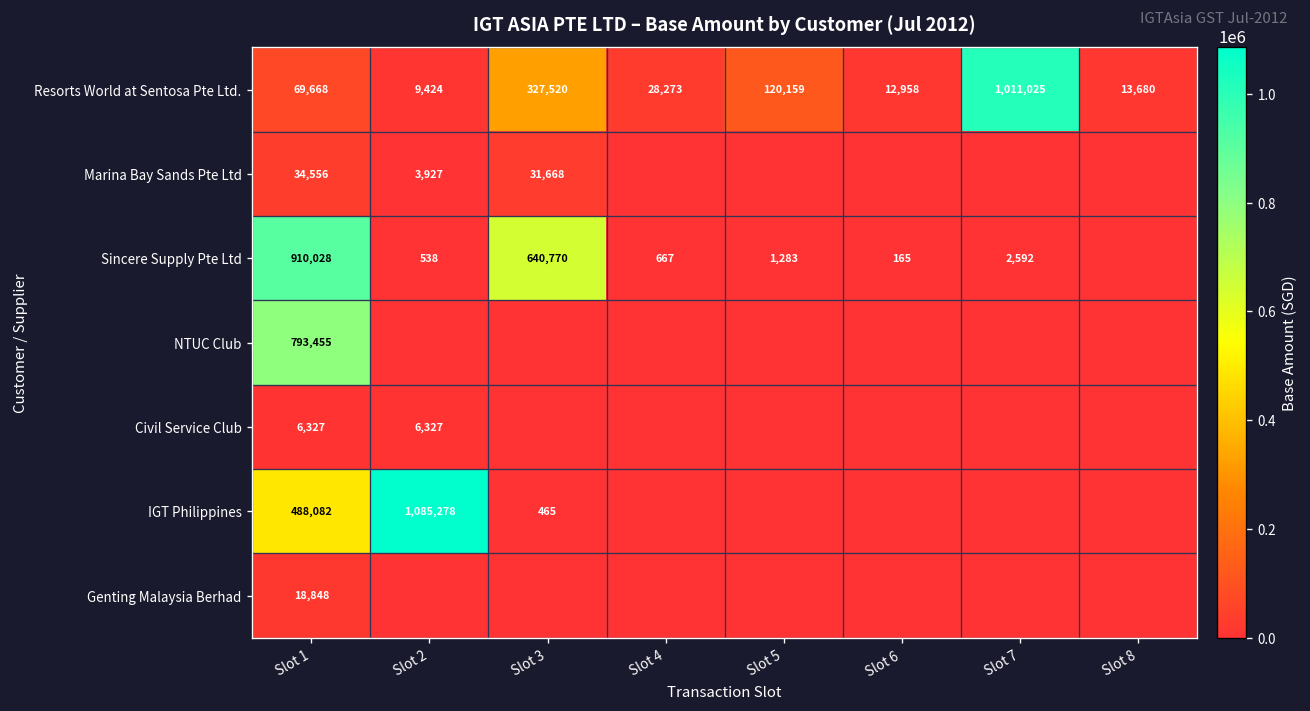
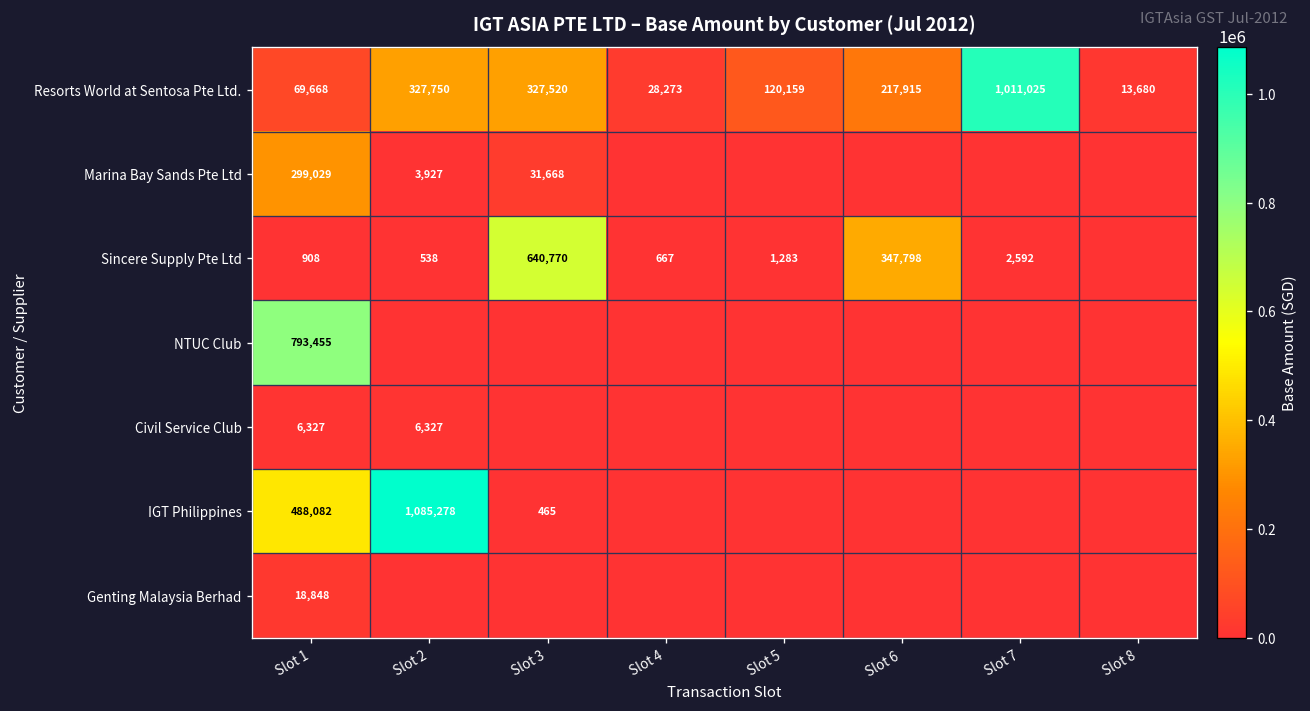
  {
    "Resorts World at Sentosa Pte Ltd.": {
      "Slot 1": "69,668",
-     "Slot 2": "9,424",
+     "Slot 2": "327,750",
      "Slot 3": "327,520",
      "Slot 4": "28,273",
      "Slot 5": "120,159",
-     "Slot 6": "12,958",
+     "Slot 6": "217,915",
      "Slot 7": "1,011,025",
      "Slot 8": "13,680"
    },
    "Marina Bay Sands Pte Ltd": {
-     "Slot 1": "34,556",
+     "Slot 1": "299,029",
      "Slot 2": "3,927",
      "Slot 3": "31,668"
    },
    "Sincere Supply Pte Ltd": {
-     "Slot 1": "910,028",
+     "Slot 1": "908",
      "Slot 2": "538",
      "Slot 3": "640,770",
      "Slot 4": "667",
      "Slot 5": "1,283",
-     "Slot 6": "165",
+     "Slot 6": "347,798",
      "Slot 7": "2,592"
    },
    "NTUC Club": {
      "Slot 1": "793,455"
    },
    "Civil Service Club": {
      "Slot 1": "6,327",
      "Slot 2": "6,327"
    },
    "IGT Philippines": {
      "Slot 1": "488,082",
      "Slot 2": "1,085,278",
      "Slot 3": "465"
    },
    "Genting Malaysia Berhad": {
      "Slot 1": "18,848"
    }
  }
